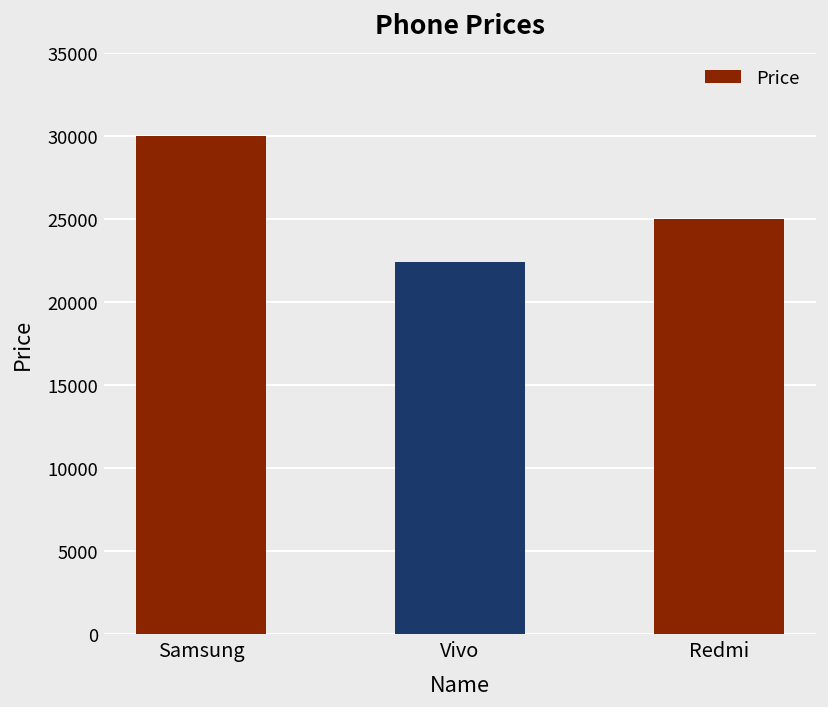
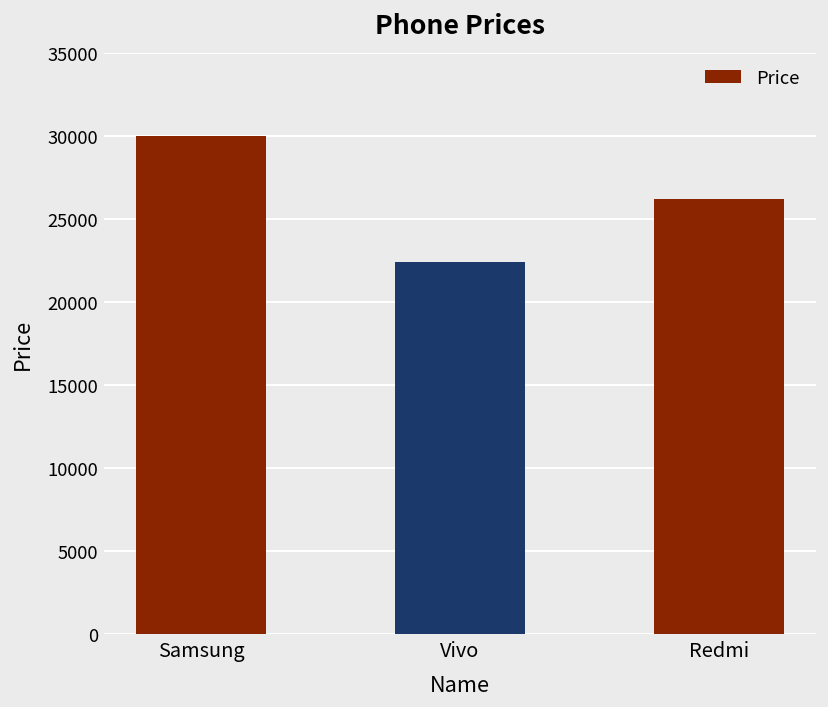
  {
    "Samsung": 30000,
    "Vivo": 22400,
-   "Redmi": 25000
+   "Redmi": 26200
  }
